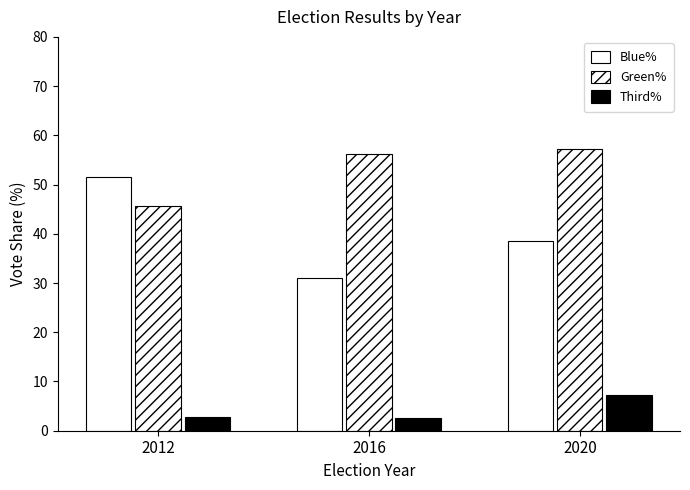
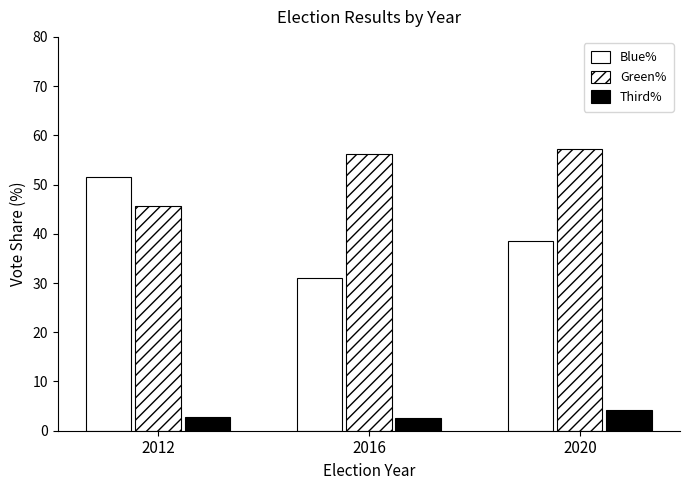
  {
    "Third%": {
      "2012": 3,
      "2016": 3,
-     "2020": 7
+     "2020": 4
    }
  }
